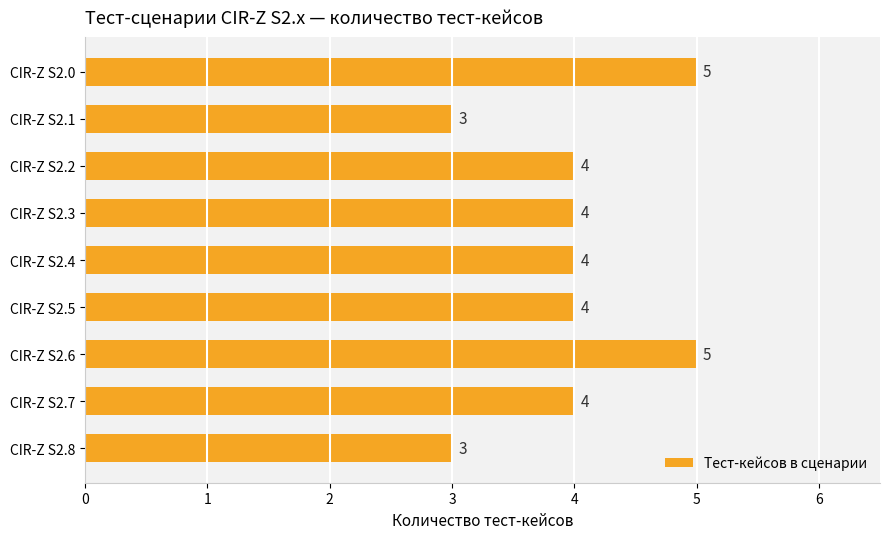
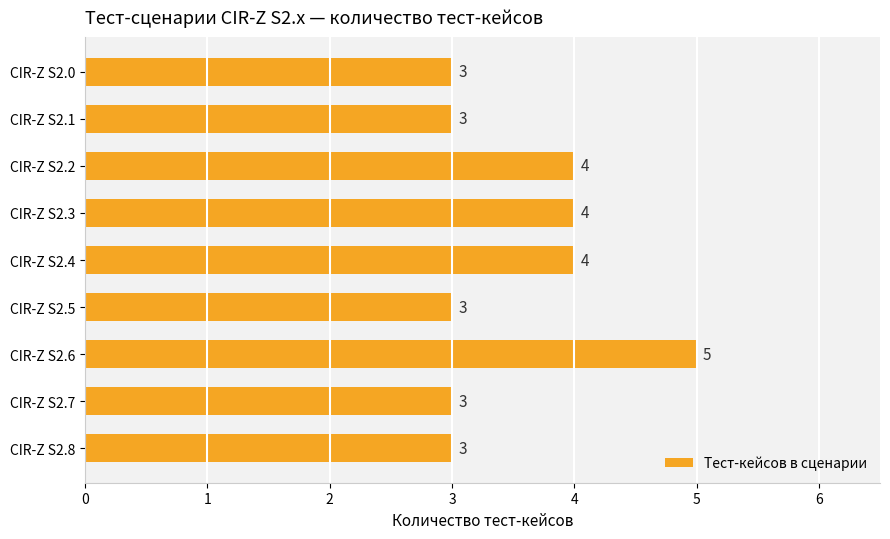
  {
-   "CIR-Z S2.0": 5,
+   "CIR-Z S2.0": 3,
    "CIR-Z S2.1": 3,
    "CIR-Z S2.2": 4,
    "CIR-Z S2.3": 4,
    "CIR-Z S2.4": 4,
-   "CIR-Z S2.5": 4,
+   "CIR-Z S2.5": 3,
    "CIR-Z S2.6": 5,
-   "CIR-Z S2.7": 4,
+   "CIR-Z S2.7": 3,
    "CIR-Z S2.8": 3
  }
